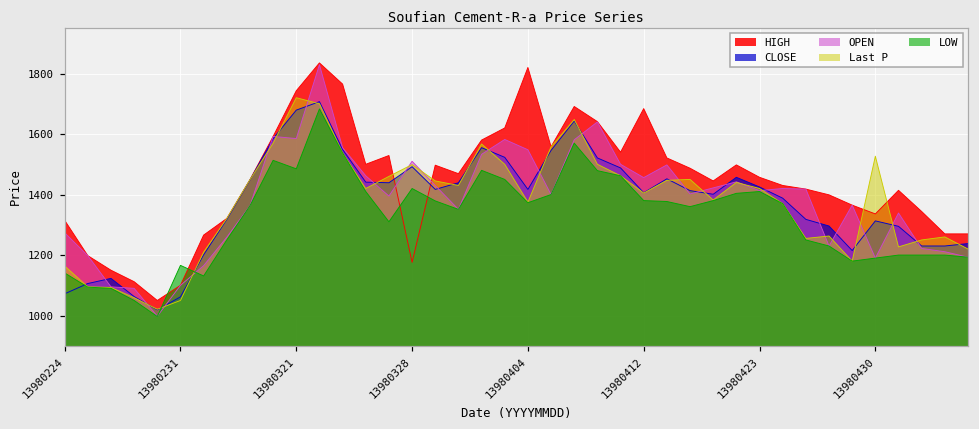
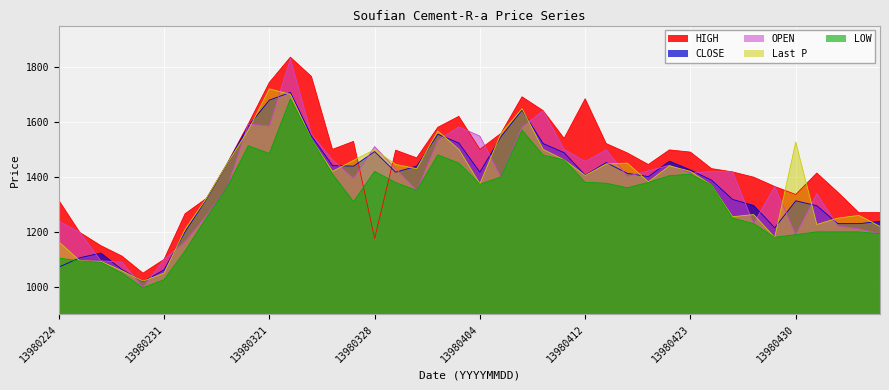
  {
    "HIGH": {
      "13980224": 1320,
      "13980321": 1740,
      "13980328": 1180,
-     "13980404": 1820,
+     "13980404": 1500,
      "13980412": 1680,
-     "13980423": 1460,
+     "13980423": 1490,
      "13980430": 1340
    },
    "CLOSE": {
      "13980224": 1070,
      "13980231": 1060,
      "13980321": 1680,
      "13980404": 1420,
      "13980430": 1310
    },
    "OPEN": {
-     "13980224": 1270,
+     "13980224": 1240,
      "13980321": 1590,
      "13980328": 1510,
      "13980404": 1550,
      "13980412": 1460
    },
    "Last P": {
      "13980224": 1160,
      "13980231": 1050,
      "13980321": 1720,
      "13980430": 1530
    },
    "LOW": {
-     "13980224": 1140,
-     "13980231": 1170,
+     "13980224": 1110,
+     "13980231": 1030,
      "13980321": 1490,
      "13980328": 1420,
      "13980412": 1380
    }
  }
